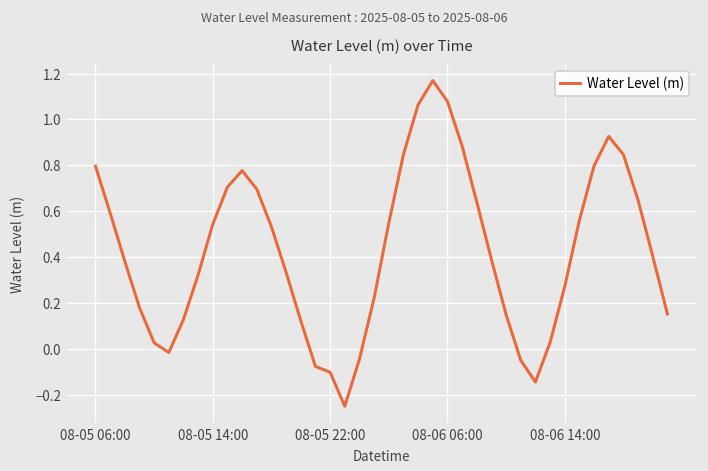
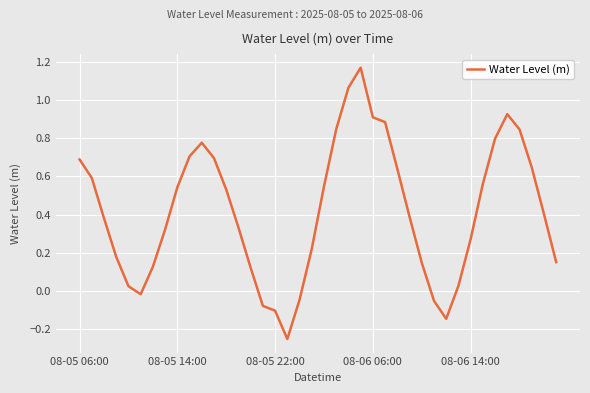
  {
-   "08-05 06:00": 0.80,
+   "08-05 06:00": 0.69,
    "08-05 14:00": 0.54,
    "08-05 22:00": -0.10,
-   "08-06 06:00": 1.08,
+   "08-06 06:00": 0.91,
    "08-06 14:00": 0.27
  }
